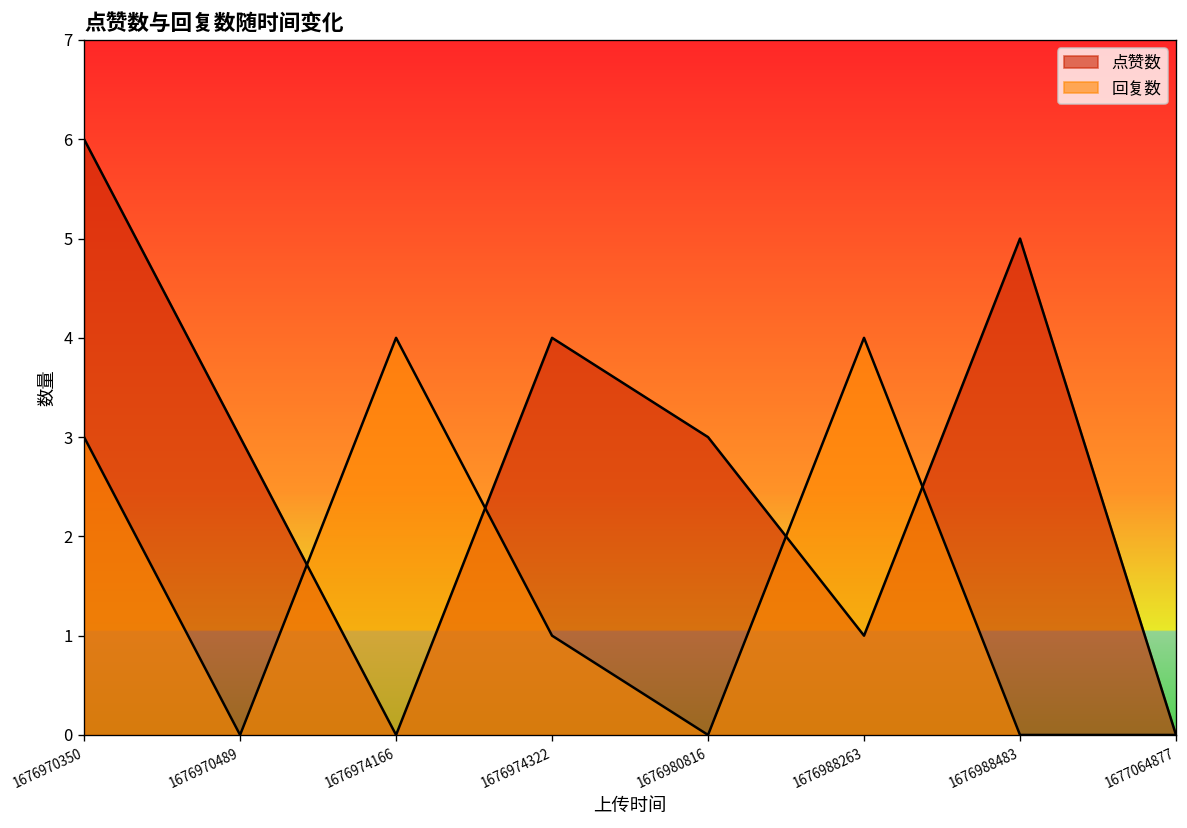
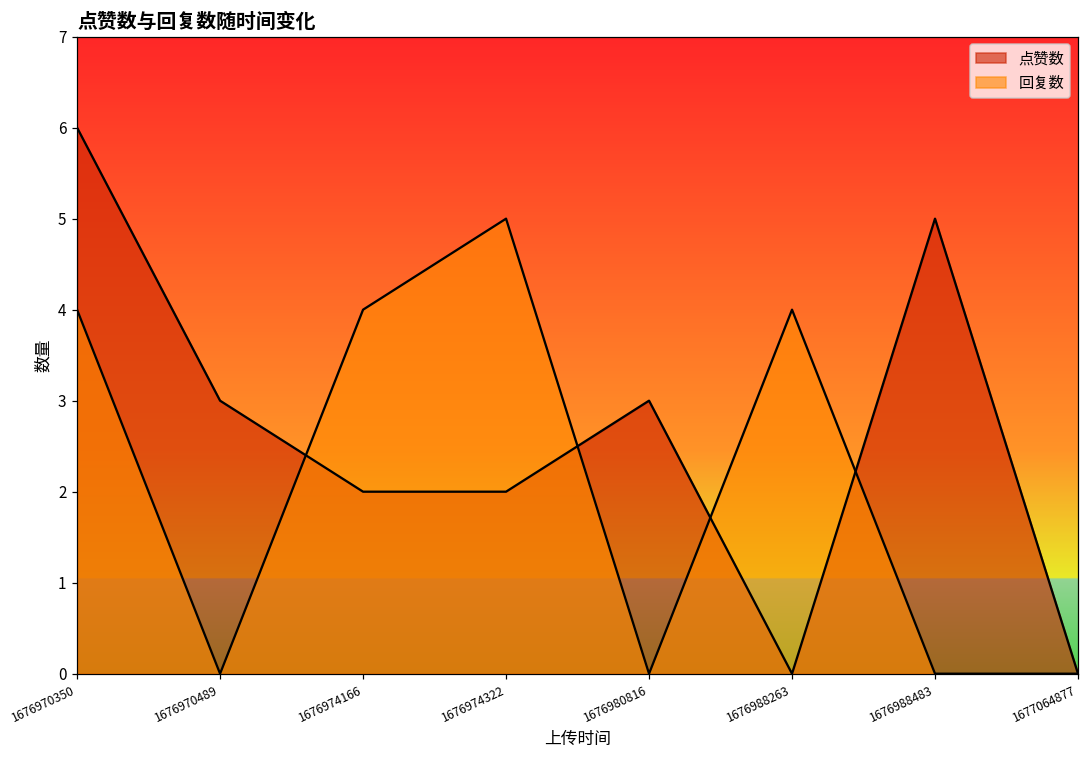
  {
    "点赞数": {
      "1676970350": 6,
      "1676970489": 3,
-     "1676974166": 0,
-     "1676974322": 4,
+     "1676974166": 2,
+     "1676974322": 2,
      "1676980816": 3,
-     "1676988263": 1,
+     "1676988263": 0,
      "1676988483": 5
    },
    "回复数": {
-     "1676970350": 3,
+     "1676970350": 4,
      "1676970489": 0,
      "1676974166": 4,
-     "1676974322": 1,
+     "1676974322": 5,
      "1676980816": 0,
      "1676988263": 4,
      "1676988483": 0
    }
  }
